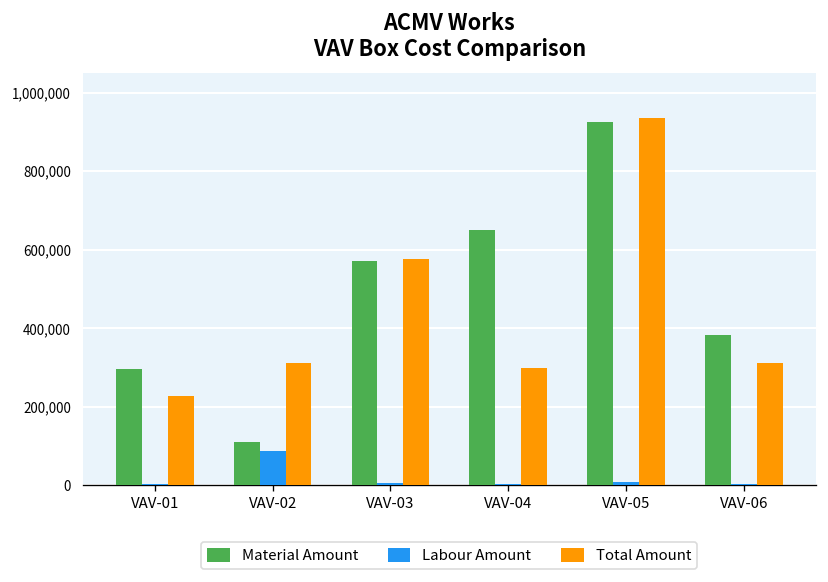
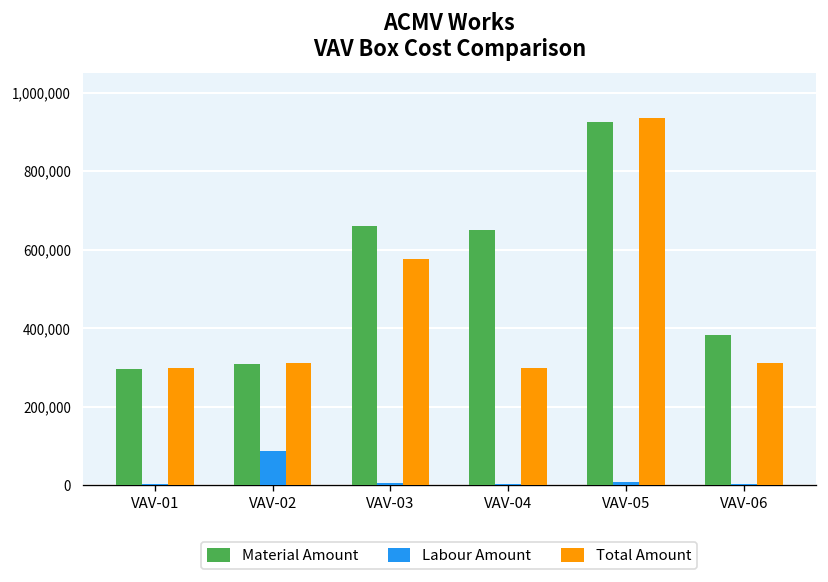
  {
    "Material Amount": {
      "VAV-01": "300,000",
-     "VAV-02": "110,000",
-     "VAV-03": "570,000",
+     "VAV-02": "310,000",
+     "VAV-03": "660,000",
      "VAV-04": "650,000",
      "VAV-05": "930,000",
      "VAV-06": "380,000"
    },
    "Labour Amount": {
      "VAV-02": "90,000",
      "VAV-05": "10,000"
    },
    "Total Amount": {
-     "VAV-01": "230,000",
+     "VAV-01": "300,000",
      "VAV-02": "310,000",
      "VAV-03": "580,000",
      "VAV-04": "300,000",
      "VAV-05": "940,000",
      "VAV-06": "310,000"
    }
  }
